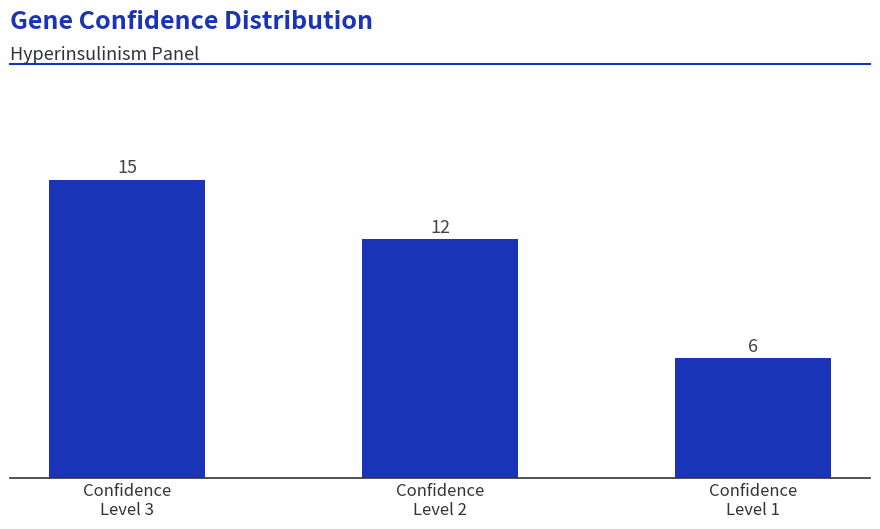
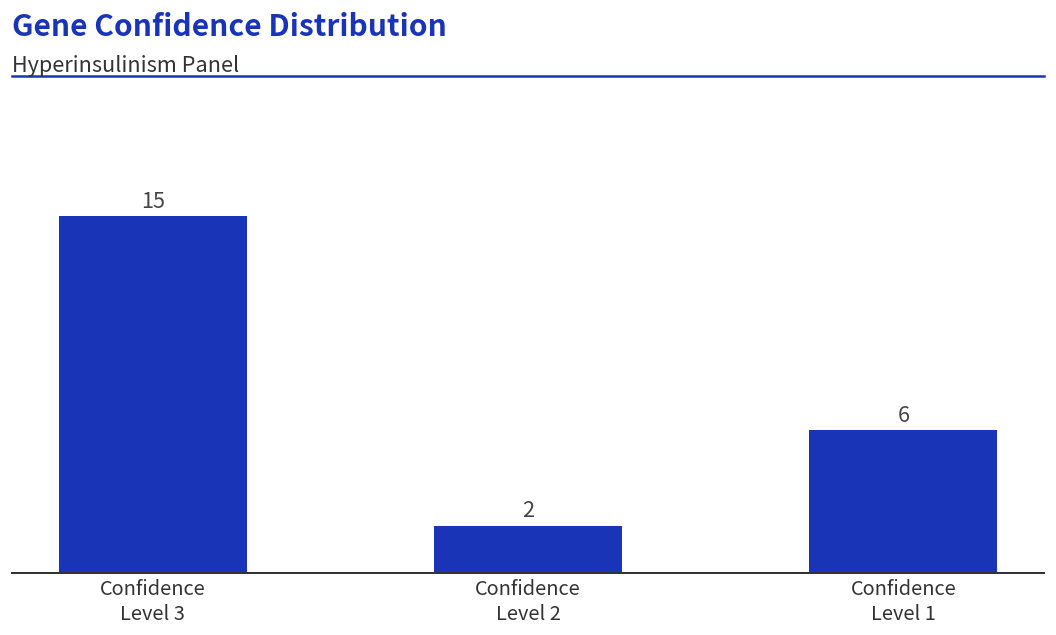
  {
    "Confidence Level 3": 15,
-   "Confidence Level 2": 12,
+   "Confidence Level 2": 2,
    "Confidence Level 1": 6
  }
